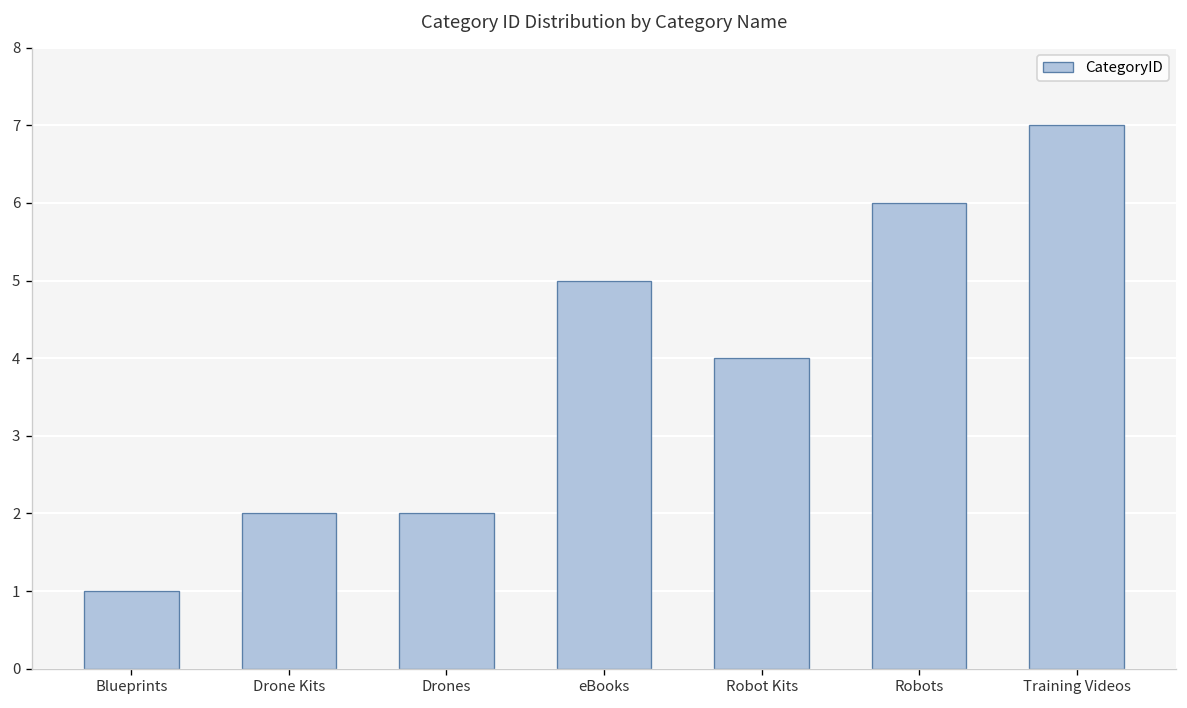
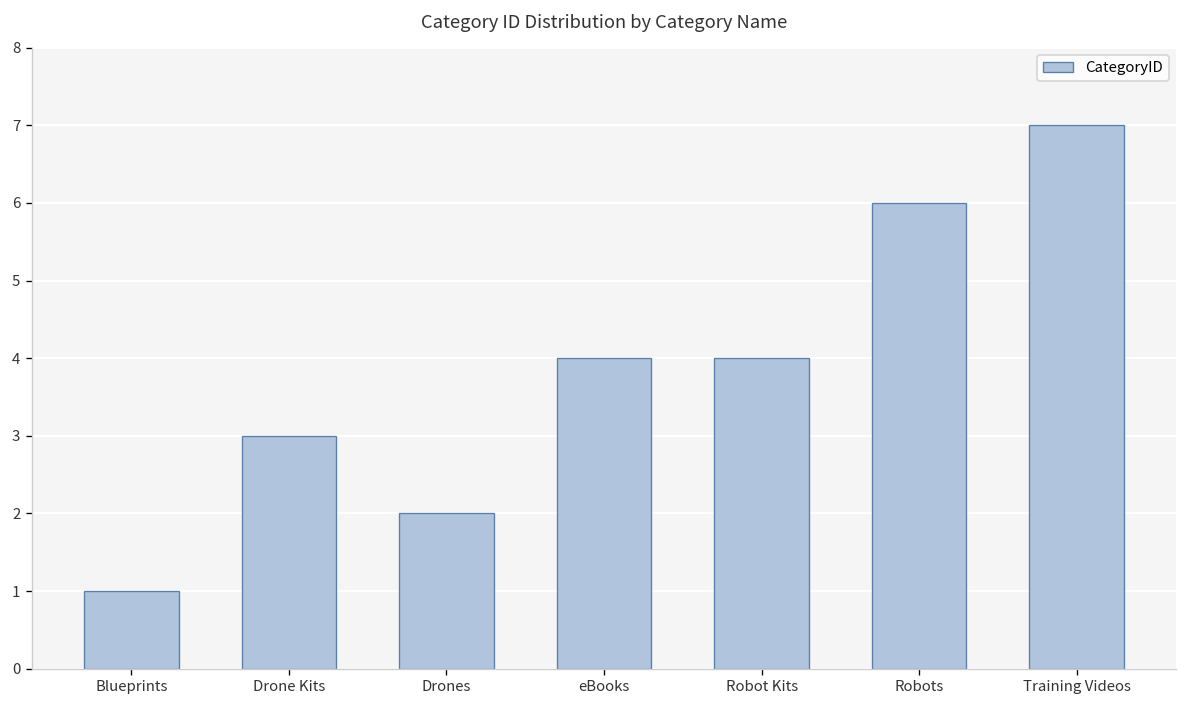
  {
    "Blueprints": 1,
-   "Drone Kits": 2,
+   "Drone Kits": 3,
    "Drones": 2,
-   "eBooks": 5,
+   "eBooks": 4,
    "Robot Kits": 4,
    "Robots": 6,
    "Training Videos": 7
  }
